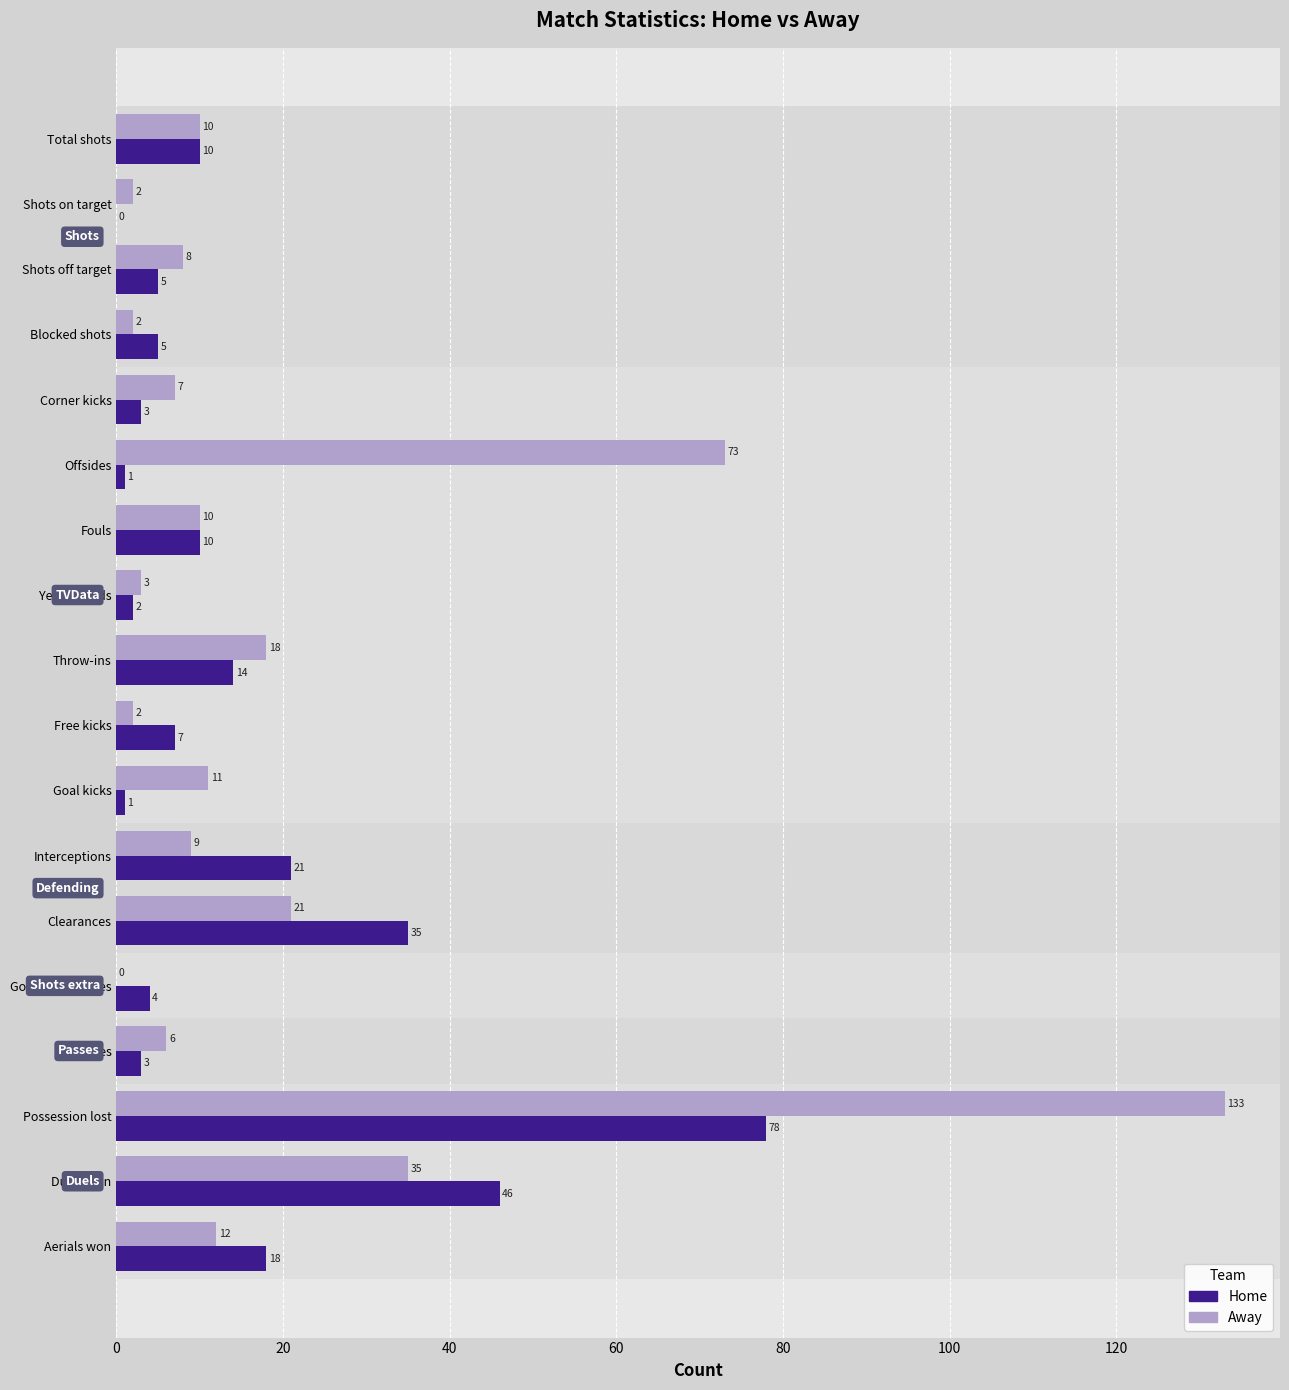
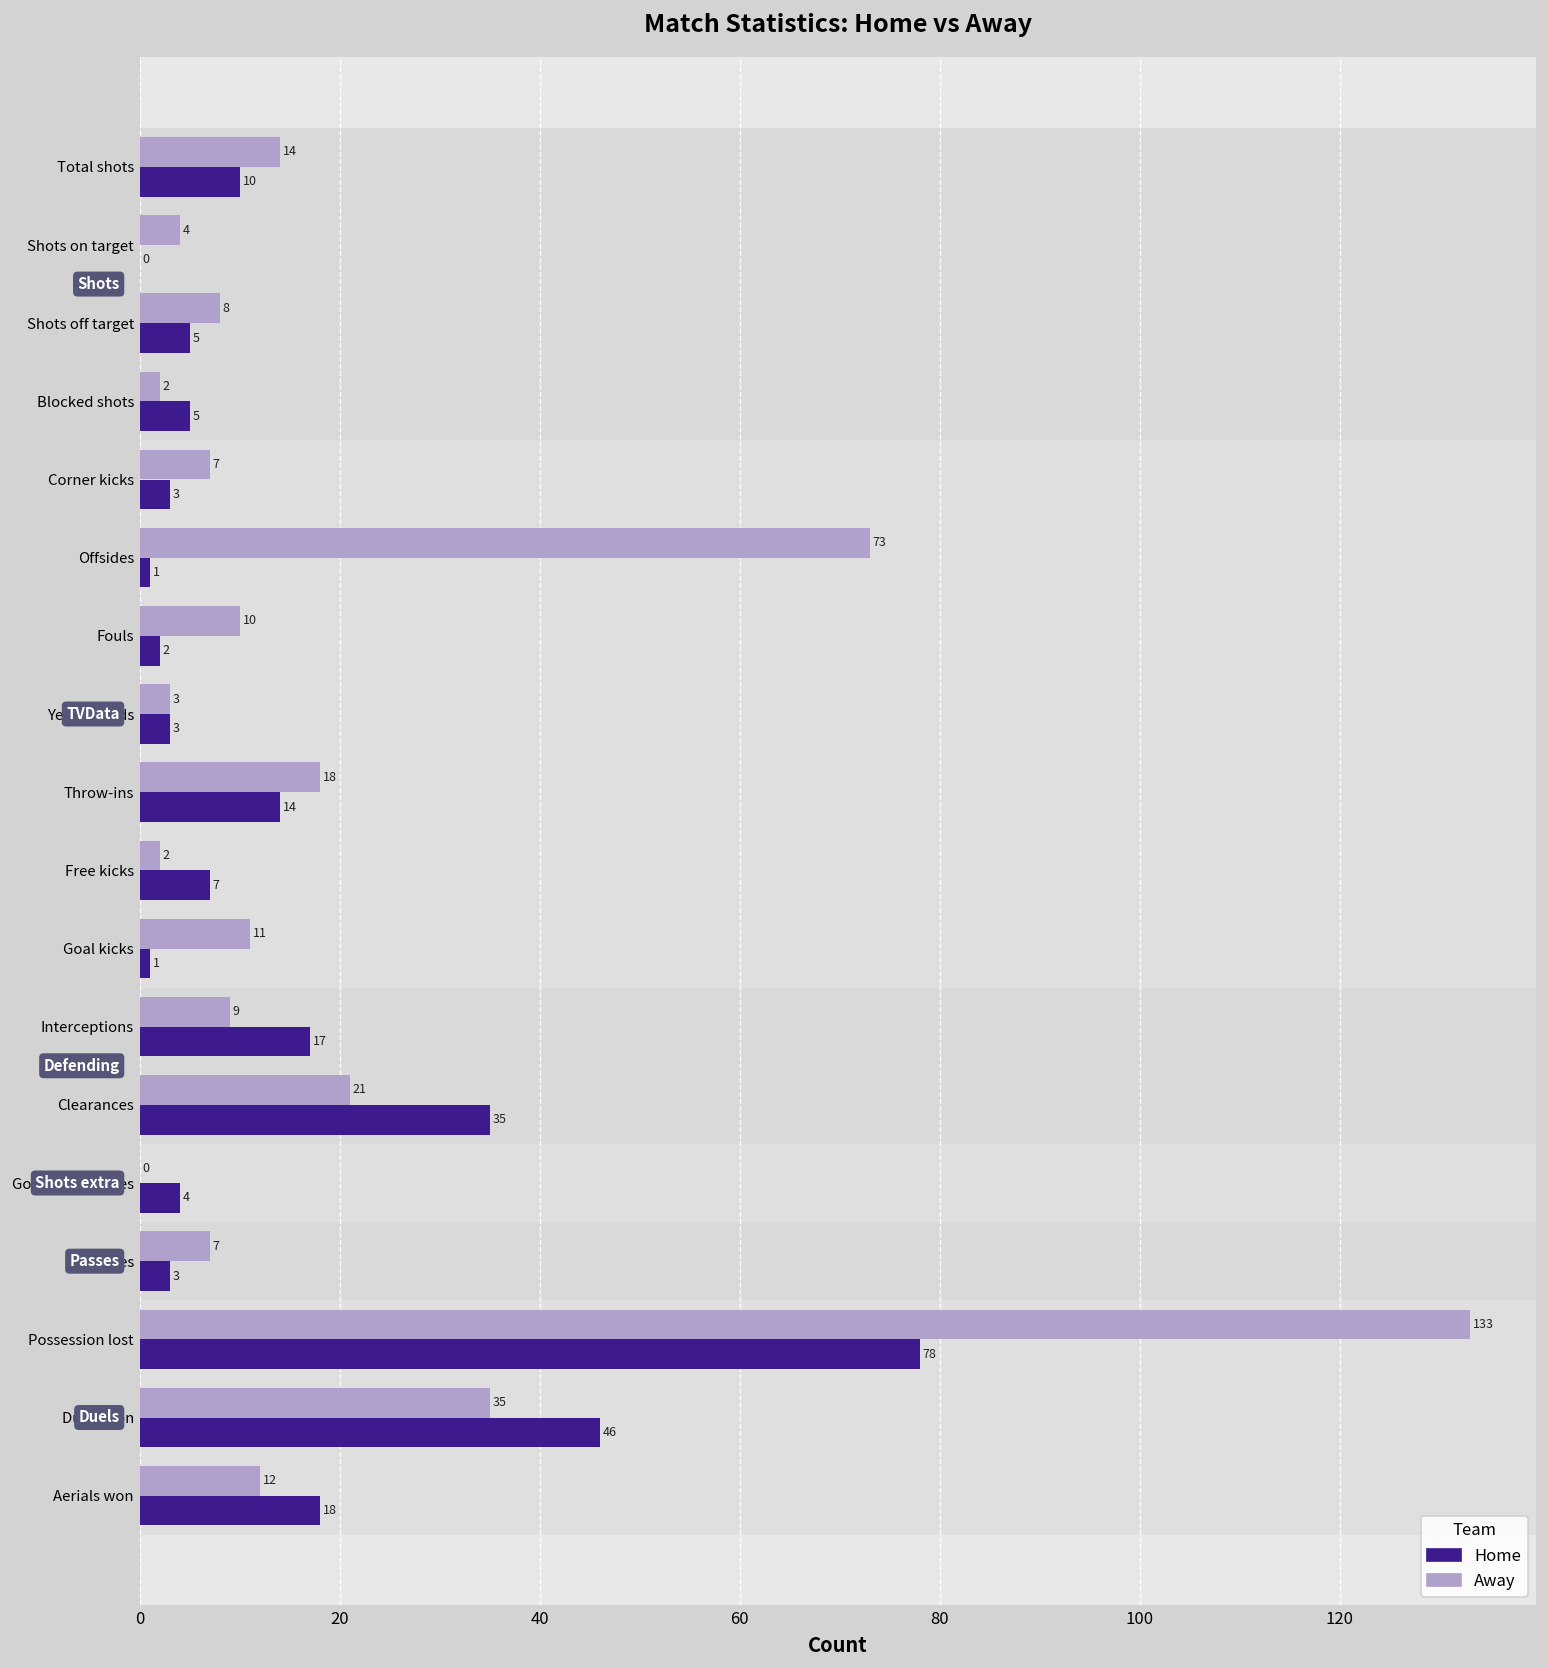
  {
    "Home": {
      "Total shots": 10,
      "Shots on target": 0,
      "Shots off target": 5,
      "Blocked shots": 5,
      "Corner kicks": 3,
      "Offsides": 1,
-     "Fouls": 10,
-     "Yellow cards": 2,
+     "Fouls": 2,
+     "Yellow cards": 3,
      "Throw-ins": 14,
      "Free kicks": 7,
      "Goal kicks": 1,
-     "Interceptions": 21,
+     "Interceptions": 17,
      "Clearances": 35,
      "Goalkeeper saves": 4,
      "Crosses": 3,
      "Possession lost": 78,
      "Duels won": 46,
      "Aerials won": 18
    },
    "Away": {
-     "Total shots": 10,
-     "Shots on target": 2,
+     "Total shots": 14,
+     "Shots on target": 4,
      "Shots off target": 8,
      "Blocked shots": 2,
      "Corner kicks": 7,
      "Offsides": 73,
      "Fouls": 10,
      "Yellow cards": 3,
      "Throw-ins": 18,
      "Free kicks": 2,
      "Goal kicks": 11,
      "Interceptions": 9,
      "Clearances": 21,
      "Goalkeeper saves": 0,
-     "Crosses": 6,
+     "Crosses": 7,
      "Possession lost": 133,
      "Duels won": 35,
      "Aerials won": 12
    }
  }
